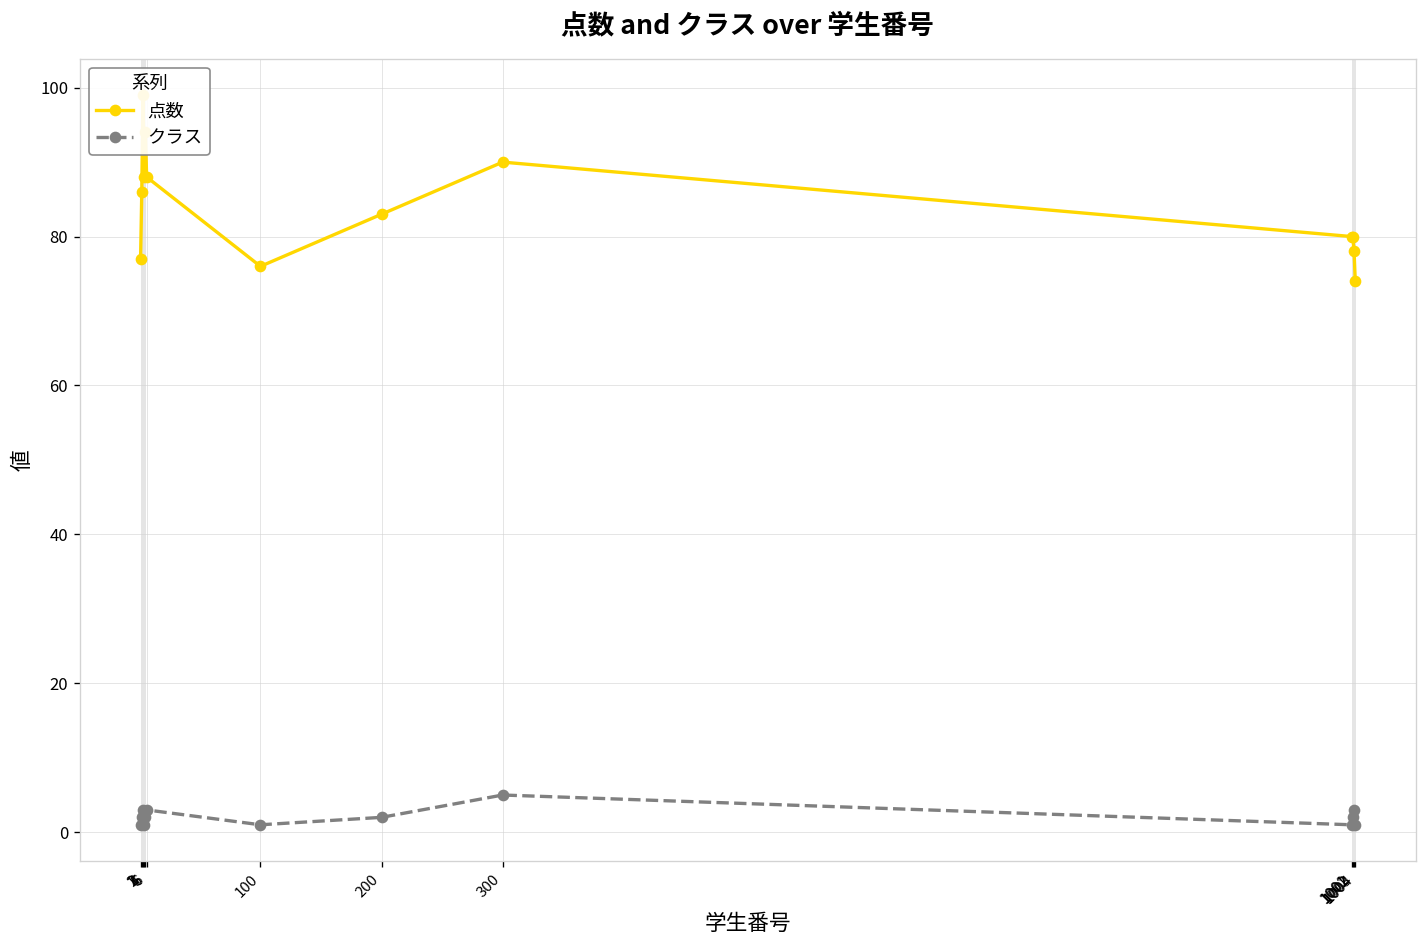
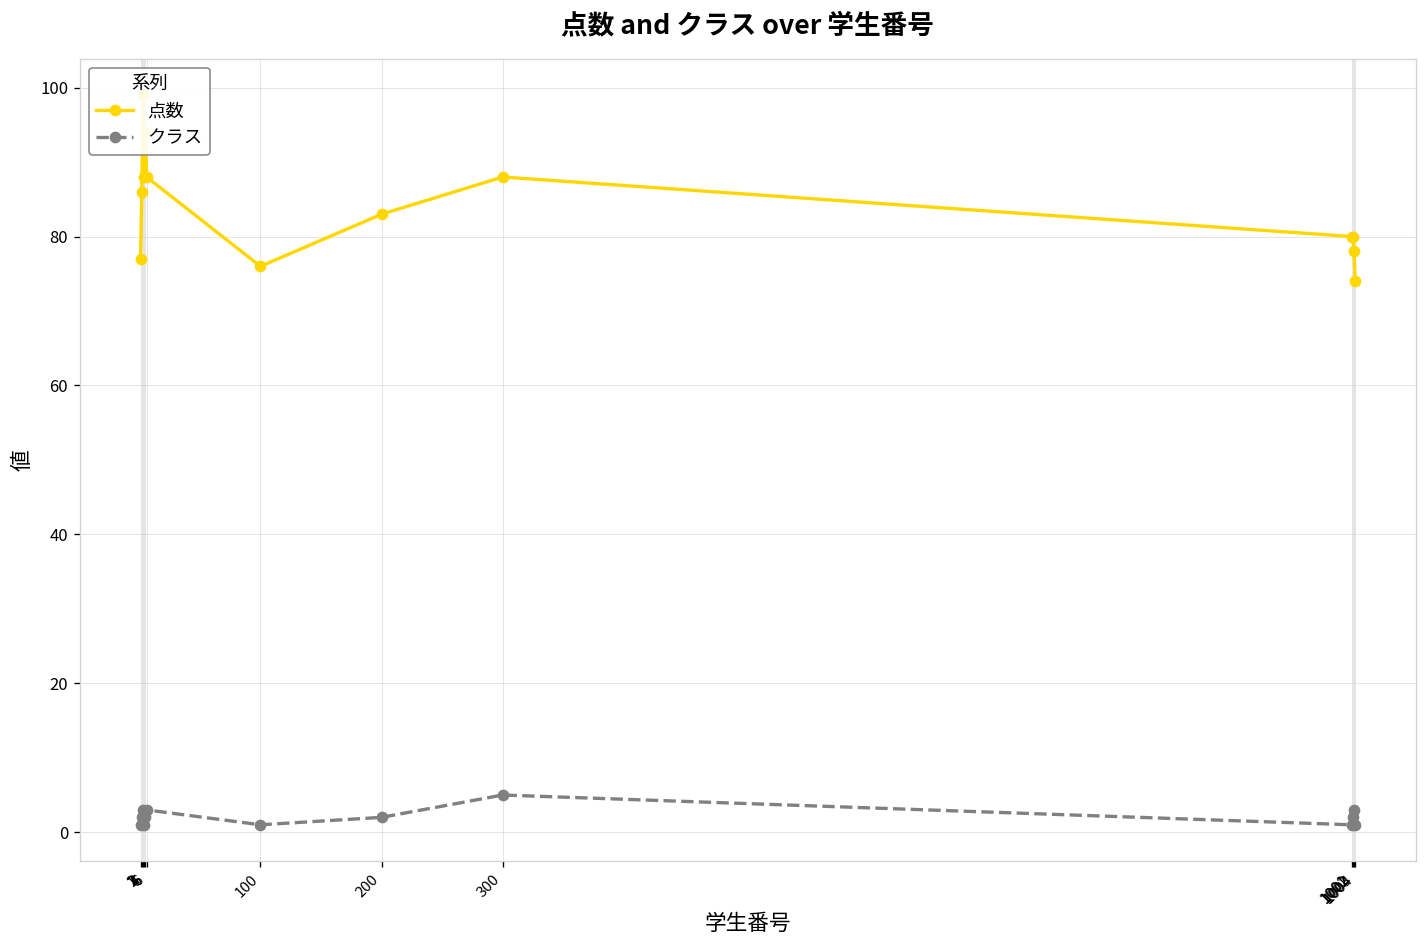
  {
    "点数": {
      "1": 77,
      "2": 86,
      "4": 88,
      "6": 88,
      "100": 76,
      "200": 83,
-     "300": 90,
+     "300": 88,
      "1001": 80,
      "1002": 80,
      "1003": 78,
      "1004": 74
    },
    "クラス": {
      "1": 1,
      "2": 2,
      "3": 3,
      "4": 1,
      "5": 2,
      "6": 3,
      "100": 1,
      "200": 2,
      "300": 5,
      "1001": 1,
      "1002": 2,
      "1003": 3,
      "1004": 1
    }
  }
